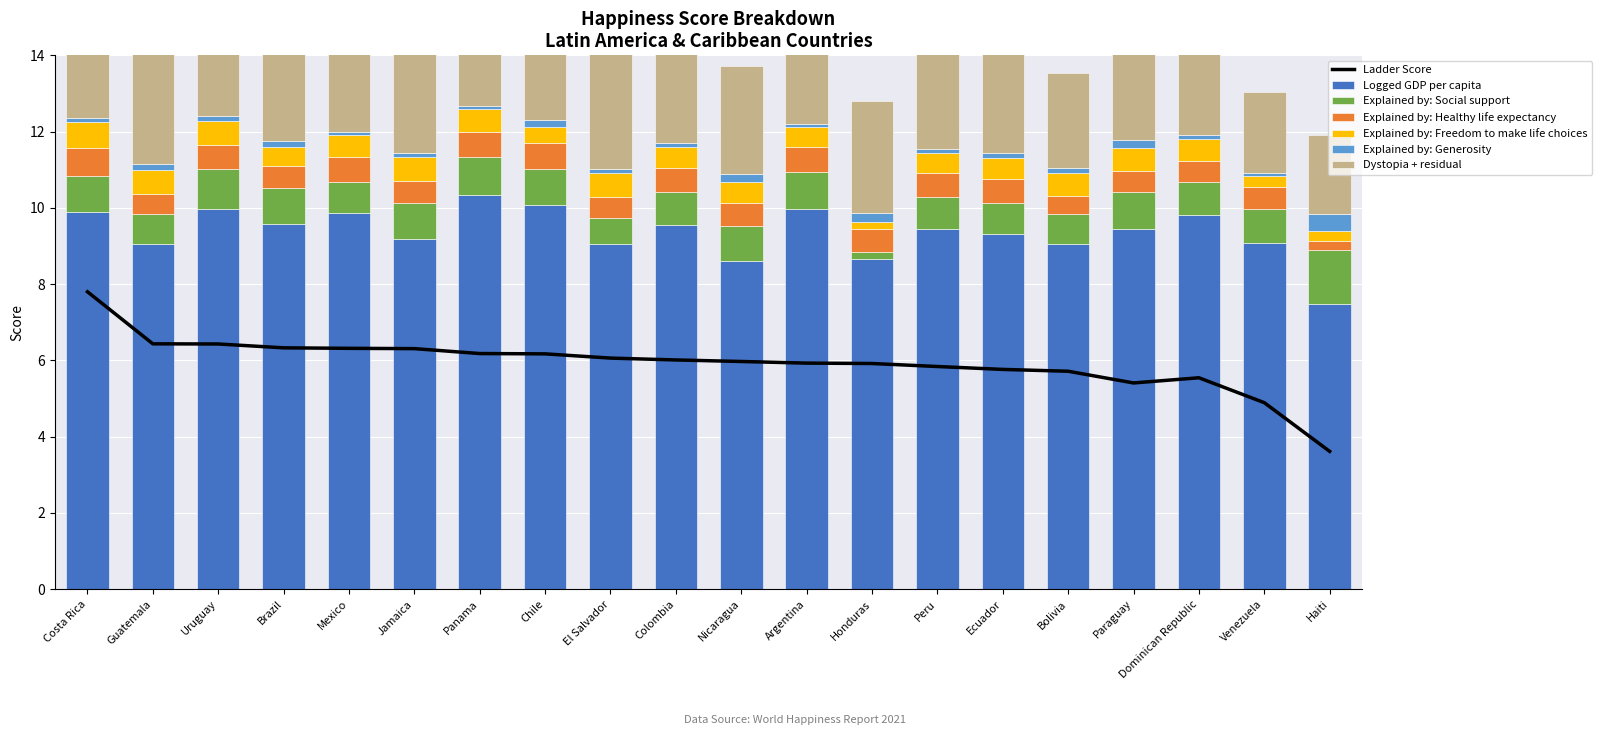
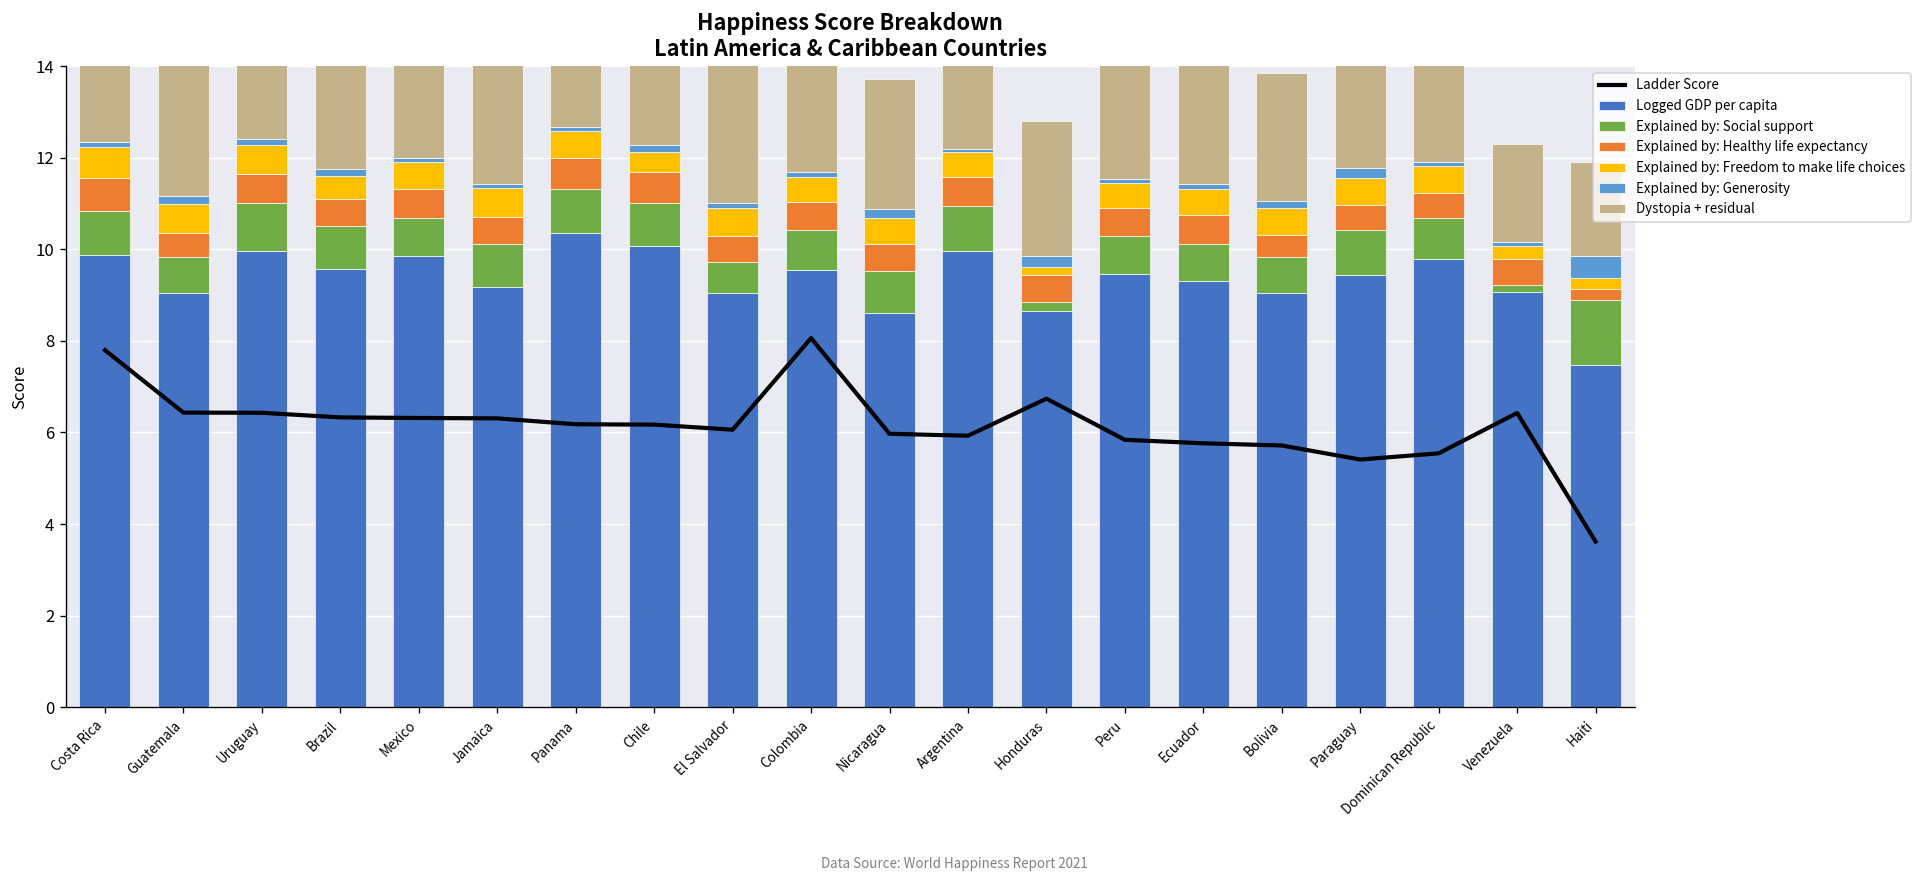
  {
    "Ladder Score": {
      "Costa Rica": 7.8,
      "Guatemala": 6.4,
      "Uruguay": 6.4,
      "Brazil": 6.3,
      "Mexico": 6.3,
      "Jamaica": 6.3,
      "Panama": 6.2,
      "Chile": 6.2,
      "El Salvador": 6.1,
-     "Colombia": 6.0,
+     "Colombia": 8.1,
      "Nicaragua": 6.0,
      "Argentina": 5.9,
-     "Honduras": 5.9,
+     "Honduras": 6.7,
      "Peru": 5.8,
      "Ecuador": 5.8,
      "Bolivia": 5.7,
      "Paraguay": 5.4,
      "Dominican Republic": 5.5,
-     "Venezuela": 4.9,
+     "Venezuela": 6.4,
      "Haiti": 3.6
    },
    "Explained by: Social support": {
      "Costa Rica": 1.0,
      "Guatemala": 0.8,
      "Uruguay": 1.0,
      "Brazil": 0.9,
      "Mexico": 0.8,
      "Jamaica": 0.9,
      "Panama": 1.0,
      "Chile": 0.9,
      "El Salvador": 0.7,
      "Colombia": 0.9,
      "Nicaragua": 0.9,
      "Argentina": 1.0,
      "Honduras": 0.2,
      "Peru": 0.8,
      "Ecuador": 0.8,
      "Bolivia": 0.8,
      "Paraguay": 1.0,
      "Dominican Republic": 0.9,
-     "Venezuela": 0.9,
+     "Venezuela": 0.2,
      "Haiti": 1.4
    },
    "Explained by: Healthy life expectancy": {
      "Costa Rica": 0.7,
      "Guatemala": 0.5,
      "Uruguay": 0.6,
      "Brazil": 0.6,
      "Mexico": 0.6,
      "Jamaica": 0.6,
      "Panama": 0.7,
      "Chile": 0.7,
      "El Salvador": 0.6,
      "Colombia": 0.6,
      "Nicaragua": 0.6,
      "Argentina": 0.6,
      "Honduras": 0.6,
      "Peru": 0.6,
      "Ecuador": 0.6,
      "Bolivia": 0.5,
      "Paraguay": 0.5,
      "Dominican Republic": 0.6,
      "Venezuela": 0.6,
      "Haiti": 0.2
    },
    "Explained by: Freedom to make life choices": {
      "Costa Rica": 0.7,
      "Guatemala": 0.6,
      "Uruguay": 0.6,
      "Brazil": 0.5,
      "Mexico": 0.6,
      "Jamaica": 0.6,
      "Panama": 0.6,
      "Chile": 0.4,
      "El Salvador": 0.6,
      "Colombia": 0.6,
      "Nicaragua": 0.6,
      "Argentina": 0.5,
      "Honduras": 0.2,
      "Peru": 0.5,
      "Ecuador": 0.6,
      "Bolivia": 0.6,
      "Paraguay": 0.6,
      "Dominican Republic": 0.6,
      "Venezuela": 0.3,
      "Haiti": 0.3
    },
    "Dystopia + residual": {
      "Nicaragua": 2.8,
      "Honduras": 2.9,
-     "Bolivia": 2.5,
+     "Bolivia": 2.8,
      "Venezuela": 2.1
    }
  }
